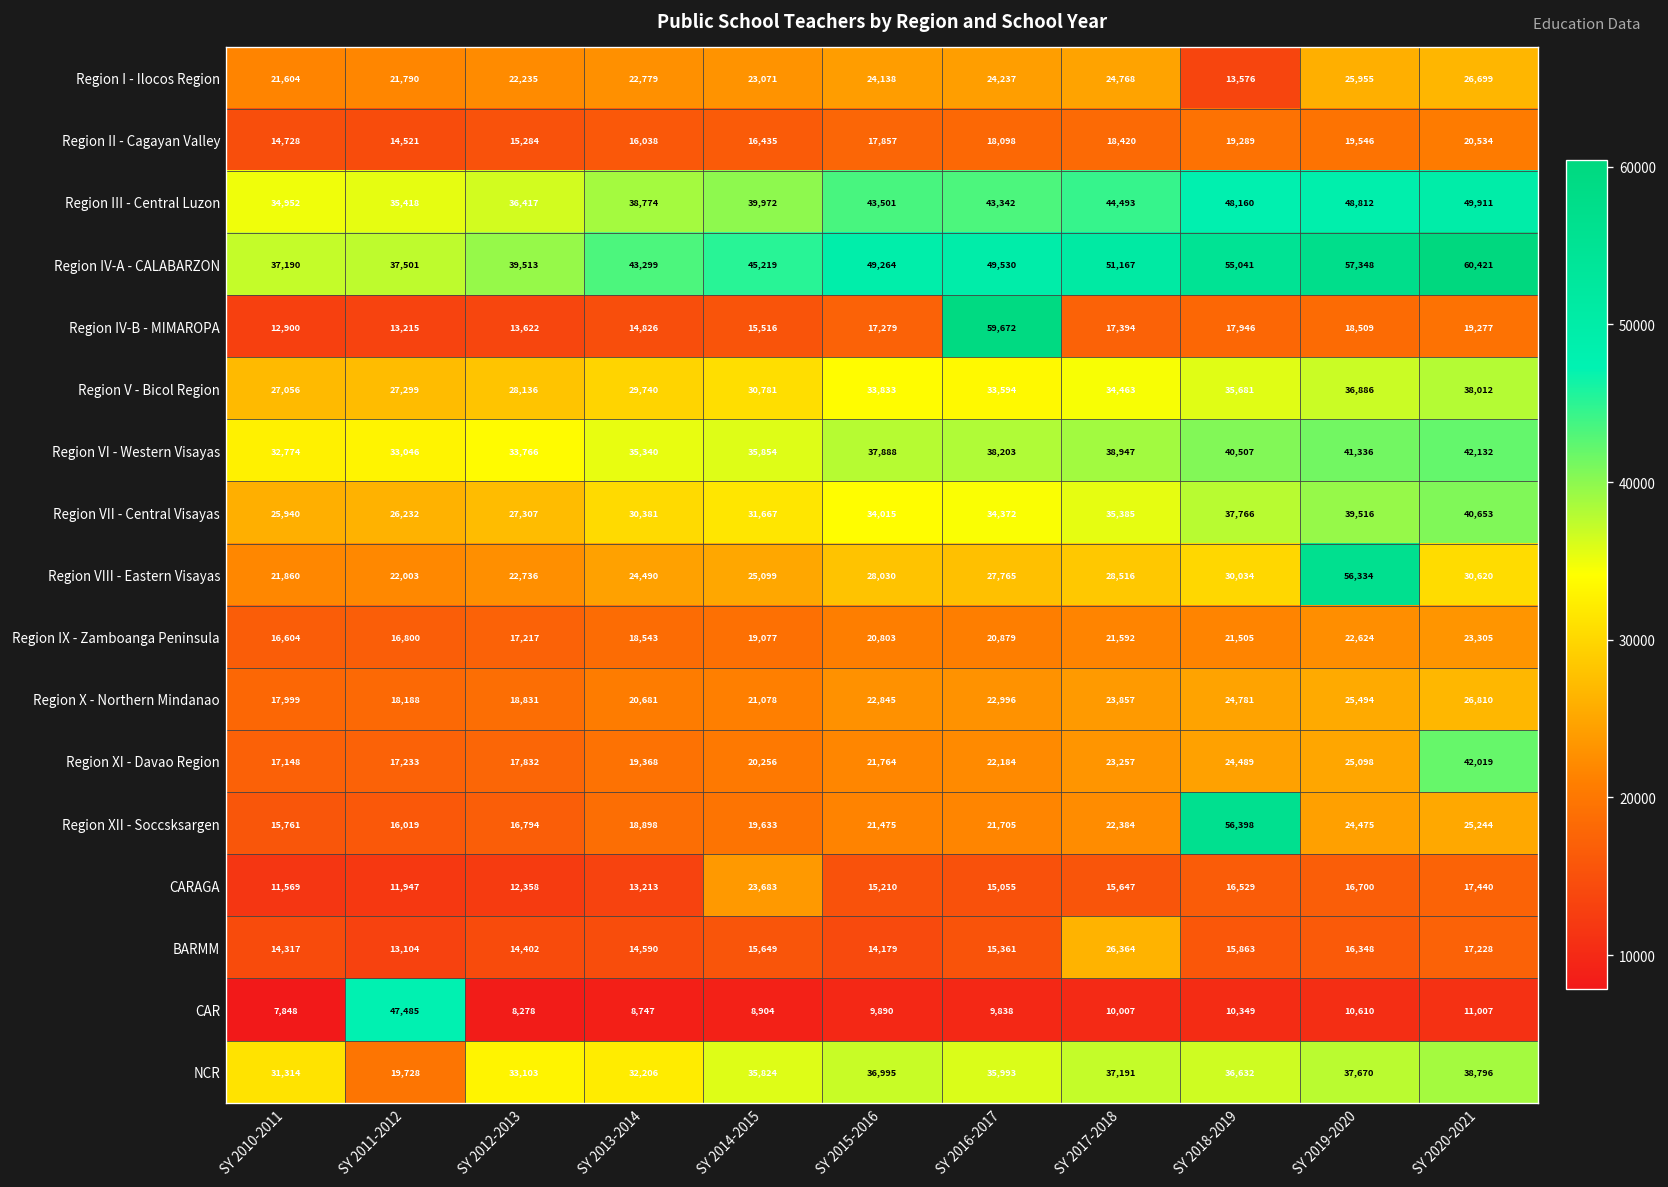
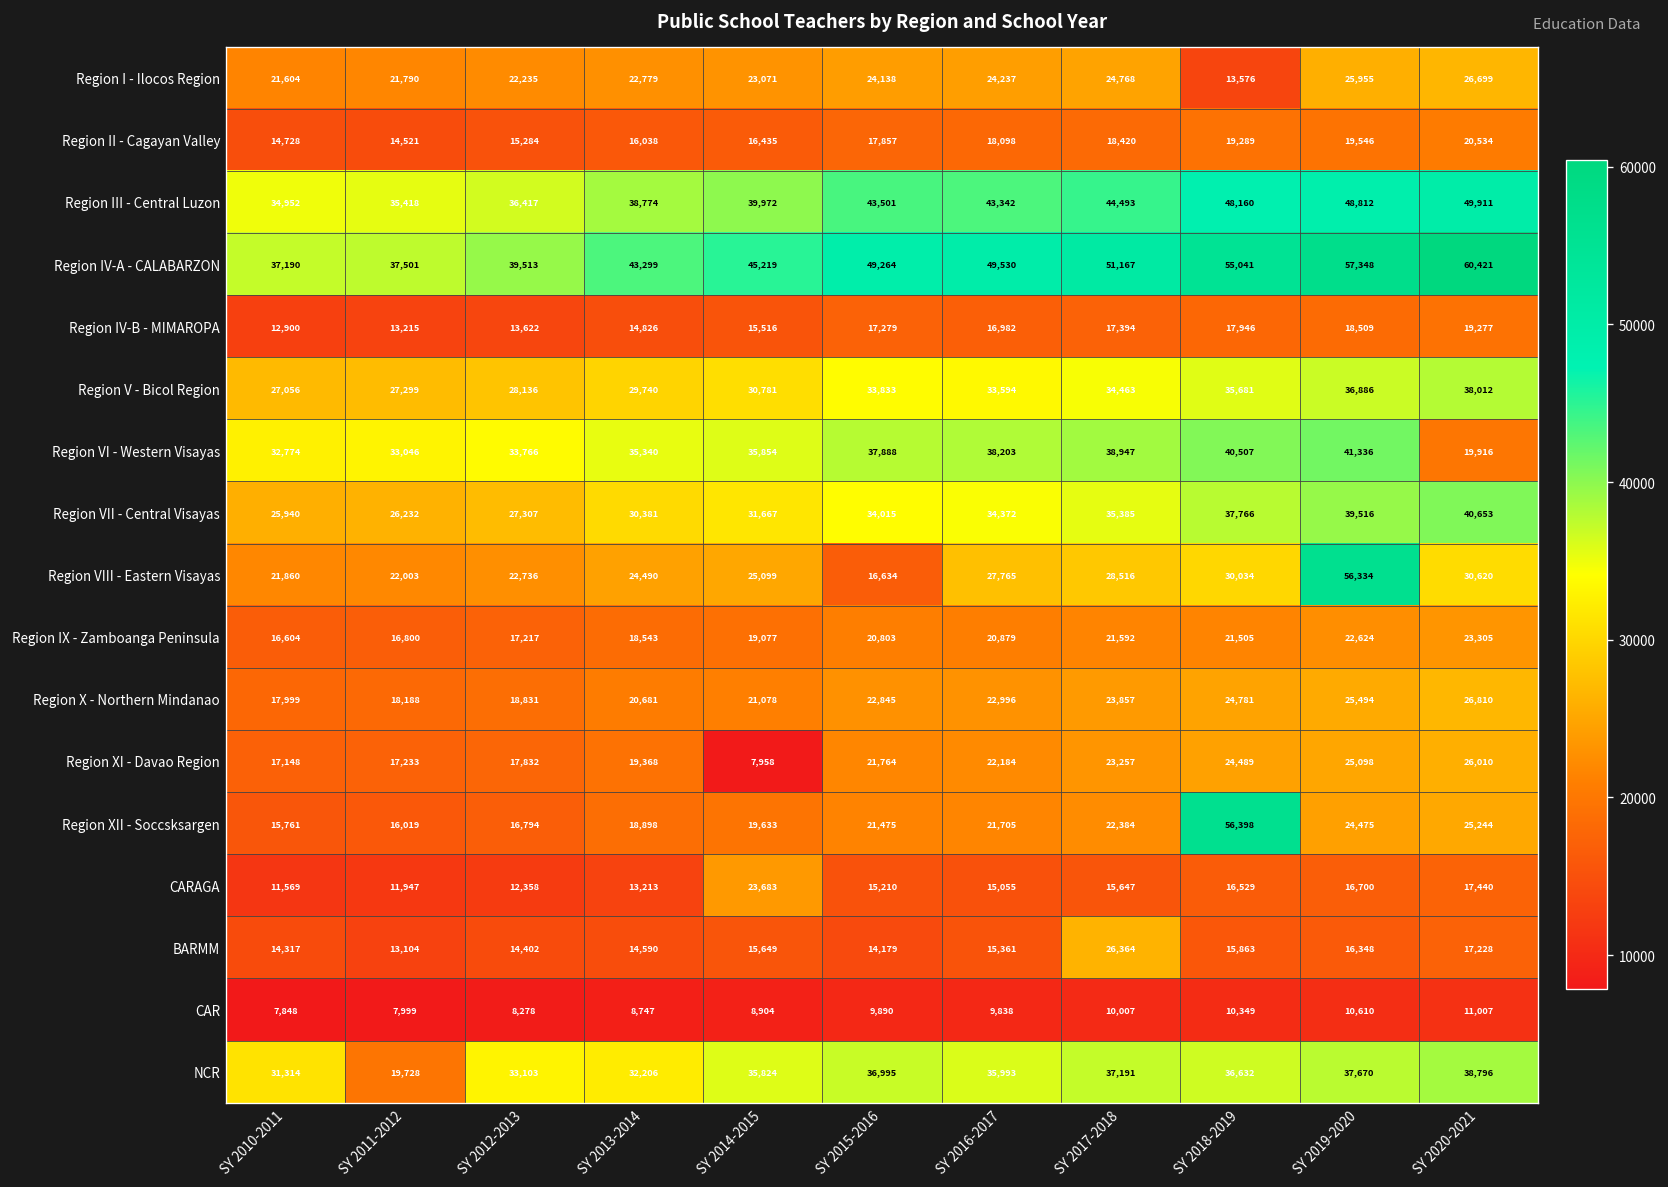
  {
    "Region I - Ilocos Region": {
      "SY 2010-2011": "21,604",
      "SY 2011-2012": "21,790",
      "SY 2012-2013": "22,235",
      "SY 2013-2014": "22,779",
      "SY 2014-2015": "23,071",
      "SY 2015-2016": "24,138",
      "SY 2016-2017": "24,237",
      "SY 2017-2018": "24,768",
      "SY 2018-2019": "13,576",
      "SY 2019-2020": "25,955",
      "SY 2020-2021": "26,699"
    },
    "Region II - Cagayan Valley": {
      "SY 2010-2011": "14,728",
      "SY 2011-2012": "14,521",
      "SY 2012-2013": "15,284",
      "SY 2013-2014": "16,038",
      "SY 2014-2015": "16,435",
      "SY 2015-2016": "17,857",
      "SY 2016-2017": "18,098",
      "SY 2017-2018": "18,420",
      "SY 2018-2019": "19,289",
      "SY 2019-2020": "19,546",
      "SY 2020-2021": "20,534"
    },
    "Region III - Central Luzon": {
      "SY 2010-2011": "34,952",
      "SY 2011-2012": "35,418",
      "SY 2012-2013": "36,417",
      "SY 2013-2014": "38,774",
      "SY 2014-2015": "39,972",
      "SY 2015-2016": "43,501",
      "SY 2016-2017": "43,342",
      "SY 2017-2018": "44,493",
      "SY 2018-2019": "48,160",
      "SY 2019-2020": "48,812",
      "SY 2020-2021": "49,911"
    },
    "Region IV-A - CALABARZON": {
      "SY 2010-2011": "37,190",
      "SY 2011-2012": "37,501",
      "SY 2012-2013": "39,513",
      "SY 2013-2014": "43,299",
      "SY 2014-2015": "45,219",
      "SY 2015-2016": "49,264",
      "SY 2016-2017": "49,530",
      "SY 2017-2018": "51,167",
      "SY 2018-2019": "55,041",
      "SY 2019-2020": "57,348",
      "SY 2020-2021": "60,421"
    },
    "Region IV-B - MIMAROPA": {
      "SY 2010-2011": "12,900",
      "SY 2011-2012": "13,215",
      "SY 2012-2013": "13,622",
      "SY 2013-2014": "14,826",
      "SY 2014-2015": "15,516",
      "SY 2015-2016": "17,279",
-     "SY 2016-2017": "59,672",
+     "SY 2016-2017": "16,982",
      "SY 2017-2018": "17,394",
      "SY 2018-2019": "17,946",
      "SY 2019-2020": "18,509",
      "SY 2020-2021": "19,277"
    },
    "Region V - Bicol Region": {
      "SY 2010-2011": "27,056",
      "SY 2011-2012": "27,299",
      "SY 2012-2013": "28,136",
      "SY 2013-2014": "29,740",
      "SY 2014-2015": "30,781",
      "SY 2015-2016": "33,833",
      "SY 2016-2017": "33,594",
      "SY 2017-2018": "34,463",
      "SY 2018-2019": "35,681",
      "SY 2019-2020": "36,886",
      "SY 2020-2021": "38,012"
    },
    "Region VI - Western Visayas": {
      "SY 2010-2011": "32,774",
      "SY 2011-2012": "33,046",
      "SY 2012-2013": "33,766",
      "SY 2013-2014": "35,340",
      "SY 2014-2015": "35,854",
      "SY 2015-2016": "37,888",
      "SY 2016-2017": "38,203",
      "SY 2017-2018": "38,947",
      "SY 2018-2019": "40,507",
      "SY 2019-2020": "41,336",
-     "SY 2020-2021": "42,132"
+     "SY 2020-2021": "19,916"
    },
    "Region VII - Central Visayas": {
      "SY 2010-2011": "25,940",
      "SY 2011-2012": "26,232",
      "SY 2012-2013": "27,307",
      "SY 2013-2014": "30,381",
      "SY 2014-2015": "31,667",
      "SY 2015-2016": "34,015",
      "SY 2016-2017": "34,372",
      "SY 2017-2018": "35,385",
      "SY 2018-2019": "37,766",
      "SY 2019-2020": "39,516",
      "SY 2020-2021": "40,653"
    },
    "Region VIII - Eastern Visayas": {
      "SY 2010-2011": "21,860",
      "SY 2011-2012": "22,003",
      "SY 2012-2013": "22,736",
      "SY 2013-2014": "24,490",
      "SY 2014-2015": "25,099",
-     "SY 2015-2016": "28,030",
+     "SY 2015-2016": "16,634",
      "SY 2016-2017": "27,765",
      "SY 2017-2018": "28,516",
      "SY 2018-2019": "30,034",
      "SY 2019-2020": "56,334",
      "SY 2020-2021": "30,620"
    },
    "Region IX - Zamboanga Peninsula": {
      "SY 2010-2011": "16,604",
      "SY 2011-2012": "16,800",
      "SY 2012-2013": "17,217",
      "SY 2013-2014": "18,543",
      "SY 2014-2015": "19,077",
      "SY 2015-2016": "20,803",
      "SY 2016-2017": "20,879",
      "SY 2017-2018": "21,592",
      "SY 2018-2019": "21,505",
      "SY 2019-2020": "22,624",
      "SY 2020-2021": "23,305"
    },
    "Region X - Northern Mindanao": {
      "SY 2010-2011": "17,999",
      "SY 2011-2012": "18,188",
      "SY 2012-2013": "18,831",
      "SY 2013-2014": "20,681",
      "SY 2014-2015": "21,078",
      "SY 2015-2016": "22,845",
      "SY 2016-2017": "22,996",
      "SY 2017-2018": "23,857",
      "SY 2018-2019": "24,781",
      "SY 2019-2020": "25,494",
      "SY 2020-2021": "26,810"
    },
    "Region XI - Davao Region": {
      "SY 2010-2011": "17,148",
      "SY 2011-2012": "17,233",
      "SY 2012-2013": "17,832",
      "SY 2013-2014": "19,368",
-     "SY 2014-2015": "20,256",
+     "SY 2014-2015": "7,958",
      "SY 2015-2016": "21,764",
      "SY 2016-2017": "22,184",
      "SY 2017-2018": "23,257",
      "SY 2018-2019": "24,489",
      "SY 2019-2020": "25,098",
-     "SY 2020-2021": "42,019"
+     "SY 2020-2021": "26,010"
    },
    "Region XII - Soccsksargen": {
      "SY 2010-2011": "15,761",
      "SY 2011-2012": "16,019",
      "SY 2012-2013": "16,794",
      "SY 2013-2014": "18,898",
      "SY 2014-2015": "19,633",
      "SY 2015-2016": "21,475",
      "SY 2016-2017": "21,705",
      "SY 2017-2018": "22,384",
      "SY 2018-2019": "56,398",
      "SY 2019-2020": "24,475",
      "SY 2020-2021": "25,244"
    },
    "CARAGA": {
      "SY 2010-2011": "11,569",
      "SY 2011-2012": "11,947",
      "SY 2012-2013": "12,358",
      "SY 2013-2014": "13,213",
      "SY 2014-2015": "23,683",
      "SY 2015-2016": "15,210",
      "SY 2016-2017": "15,055",
      "SY 2017-2018": "15,647",
      "SY 2018-2019": "16,529",
      "SY 2019-2020": "16,700",
      "SY 2020-2021": "17,440"
    },
    "BARMM": {
      "SY 2010-2011": "14,317",
      "SY 2011-2012": "13,104",
      "SY 2012-2013": "14,402",
      "SY 2013-2014": "14,590",
      "SY 2014-2015": "15,649",
      "SY 2015-2016": "14,179",
      "SY 2016-2017": "15,361",
      "SY 2017-2018": "26,364",
      "SY 2018-2019": "15,863",
      "SY 2019-2020": "16,348",
      "SY 2020-2021": "17,228"
    },
    "CAR": {
      "SY 2010-2011": "7,848",
-     "SY 2011-2012": "47,485",
+     "SY 2011-2012": "7,999",
      "SY 2012-2013": "8,278",
      "SY 2013-2014": "8,747",
      "SY 2014-2015": "8,904",
      "SY 2015-2016": "9,890",
      "SY 2016-2017": "9,838",
      "SY 2017-2018": "10,007",
      "SY 2018-2019": "10,349",
      "SY 2019-2020": "10,610",
      "SY 2020-2021": "11,007"
    },
    "NCR": {
      "SY 2010-2011": "31,314",
      "SY 2011-2012": "19,728",
      "SY 2012-2013": "33,103",
      "SY 2013-2014": "32,206",
      "SY 2014-2015": "35,824",
      "SY 2015-2016": "36,995",
      "SY 2016-2017": "35,993",
      "SY 2017-2018": "37,191",
      "SY 2018-2019": "36,632",
      "SY 2019-2020": "37,670",
      "SY 2020-2021": "38,796"
    }
  }
